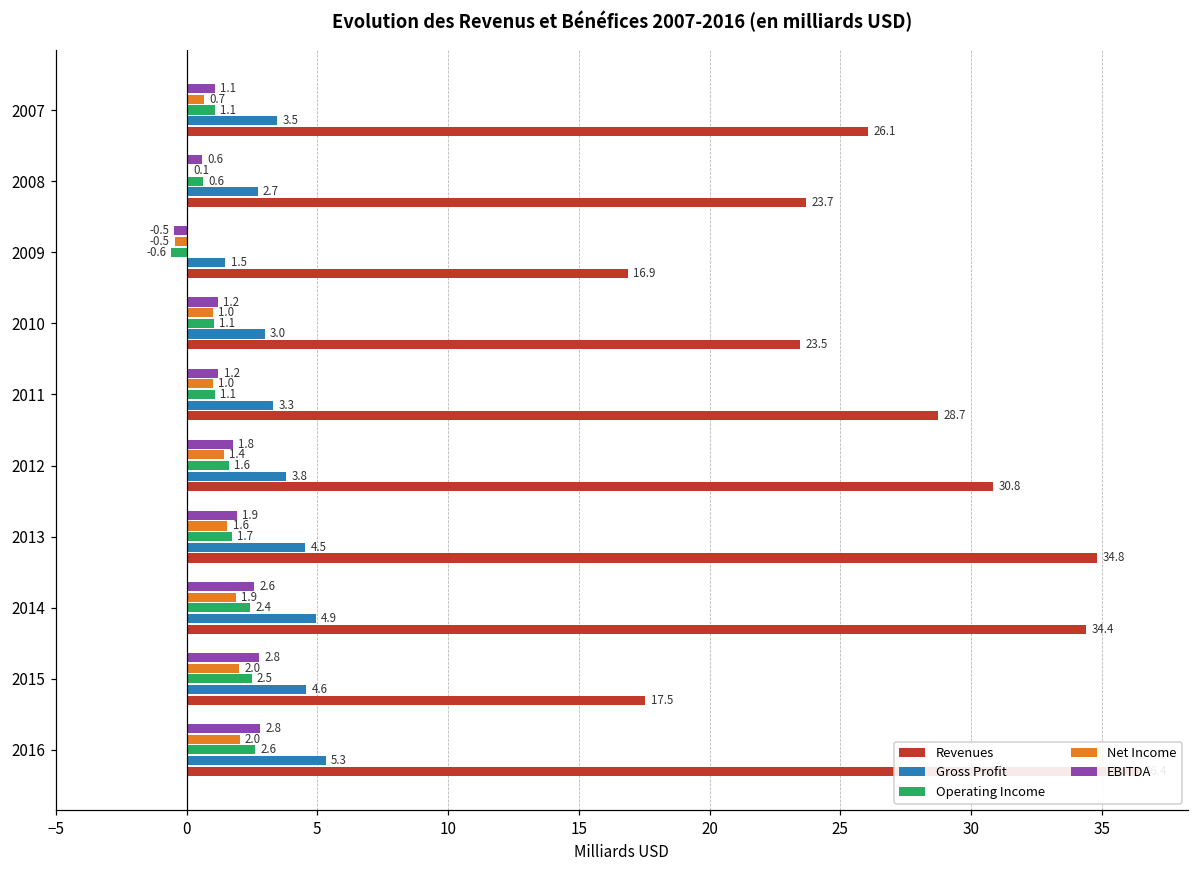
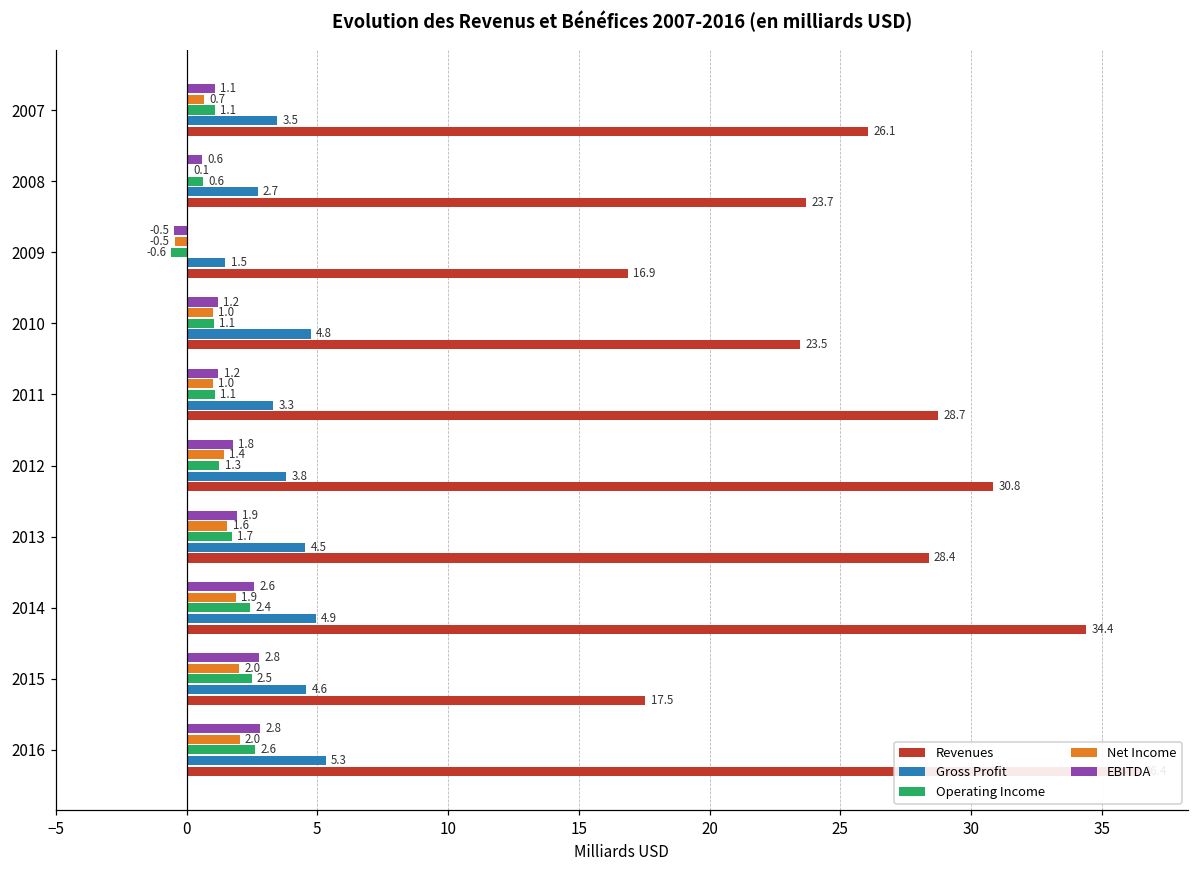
  {
    "Revenues": {
      "2007": 26.1,
      "2008": 23.7,
      "2009": 16.9,
      "2010": 23.5,
      "2011": 28.7,
      "2012": 30.8,
-     "2013": 34.8,
+     "2013": 28.4,
      "2014": 34.4,
      "2015": 17.5
    },
    "Gross Profit": {
      "2007": 3.5,
      "2008": 2.7,
      "2009": 1.5,
-     "2010": 3.0,
+     "2010": 4.8,
      "2011": 3.3,
      "2012": 3.8,
      "2013": 4.5,
      "2014": 4.9,
      "2015": 4.6,
      "2016": 5.3
    },
    "Operating Income": {
      "2007": 1.1,
      "2008": 0.6,
      "2009": -0.6,
      "2010": 1.1,
      "2011": 1.1,
-     "2012": 1.6,
+     "2012": 1.3,
      "2013": 1.7,
      "2014": 2.4,
      "2015": 2.5,
      "2016": 2.6
    },
    "Net Income": {
      "2007": 0.7,
      "2008": 0.1,
      "2009": -0.5,
      "2010": 1.0,
      "2011": 1.0,
      "2012": 1.4,
      "2013": 1.6,
      "2014": 1.9,
      "2015": 2.0,
      "2016": 2.0
    },
    "EBITDA": {
      "2007": 1.1,
      "2008": 0.6,
      "2009": -0.5,
      "2010": 1.2,
      "2011": 1.2,
      "2012": 1.8,
      "2013": 1.9,
      "2014": 2.6,
      "2015": 2.8,
      "2016": 2.8
    }
  }
